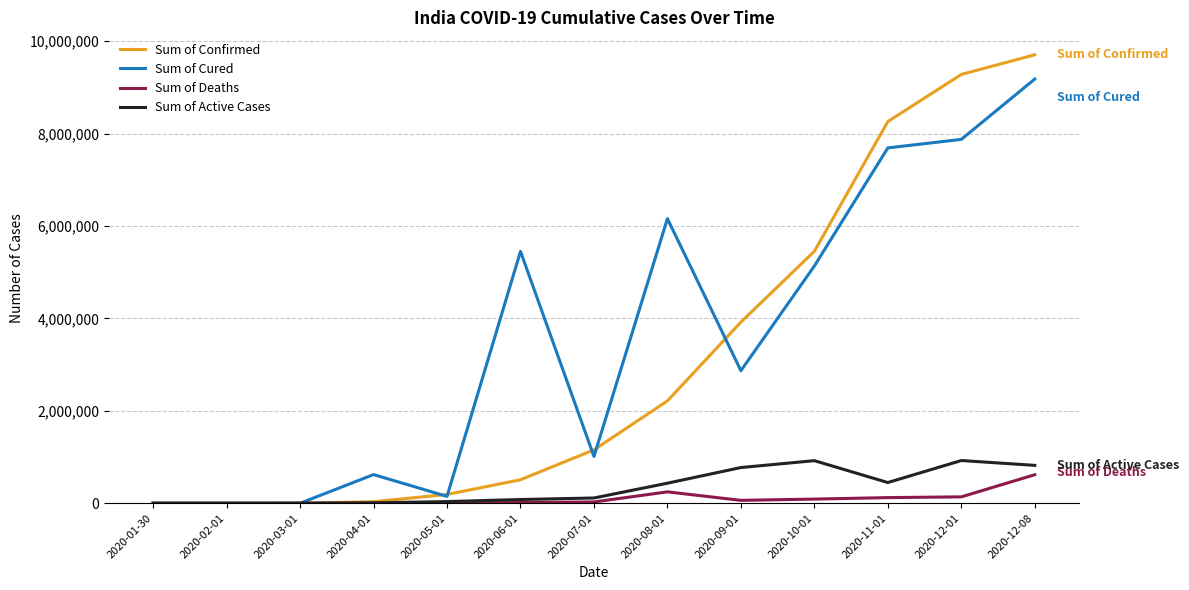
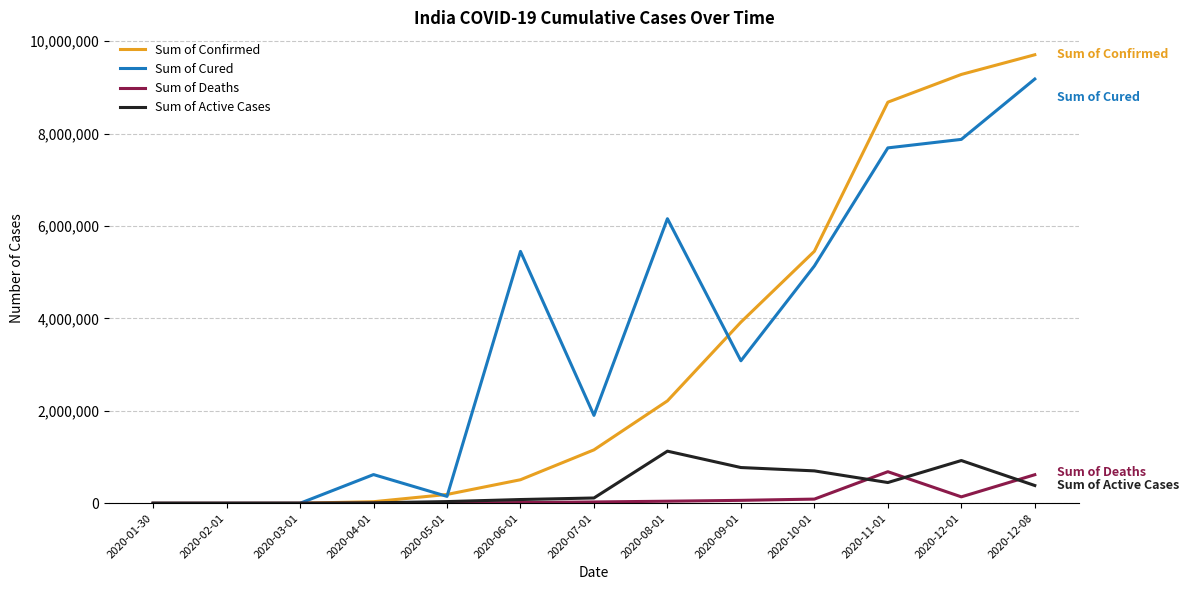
  {
    "Sum of Confirmed": {
      "2020-06-01": "500,000",
      "2020-07-01": "1,200,000",
      "2020-08-01": "2,200,000",
      "2020-09-01": "3,900,000",
      "2020-10-01": "5,500,000",
-     "2020-11-01": "8,300,000",
+     "2020-11-01": "8,700,000",
      "2020-12-01": "9,300,000",
      "2020-12-08": "9,700,000"
    },
    "Sum of Cured": {
      "2020-04-01": "600,000",
      "2020-06-01": "5,400,000",
-     "2020-07-01": "1,000,000",
+     "2020-07-01": "1,900,000",
      "2020-08-01": "6,200,000",
-     "2020-09-01": "2,900,000",
+     "2020-09-01": "3,100,000",
      "2020-10-01": "5,100,000",
      "2020-11-01": "7,700,000",
      "2020-12-01": "7,900,000",
      "2020-12-08": "9,200,000"
    },
    "Sum of Deaths": {
      "2020-06-01": "0",
      "2020-07-01": "0",
-     "2020-08-01": "200,000",
+     "2020-08-01": "0",
      "2020-09-01": "100,000",
      "2020-10-01": "100,000",
-     "2020-11-01": "100,000",
+     "2020-11-01": "700,000",
      "2020-12-01": "100,000",
      "2020-12-08": "600,000"
    },
    "Sum of Active Cases": {
      "2020-06-01": "100,000",
      "2020-07-01": "100,000",
-     "2020-08-01": "400,000",
+     "2020-08-01": "1,100,000",
      "2020-09-01": "800,000",
-     "2020-10-01": "900,000",
+     "2020-10-01": "700,000",
      "2020-11-01": "400,000",
      "2020-12-01": "900,000",
-     "2020-12-08": "800,000"
+     "2020-12-08": "400,000"
    }
  }
